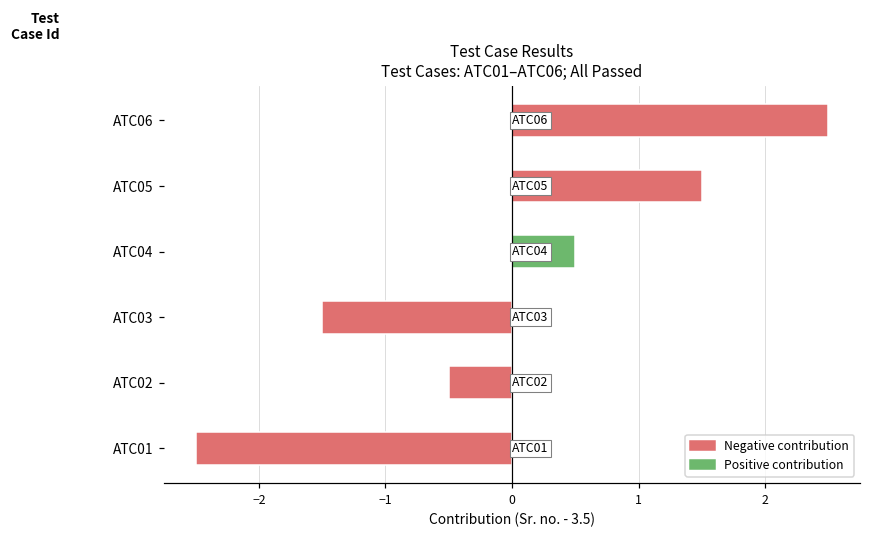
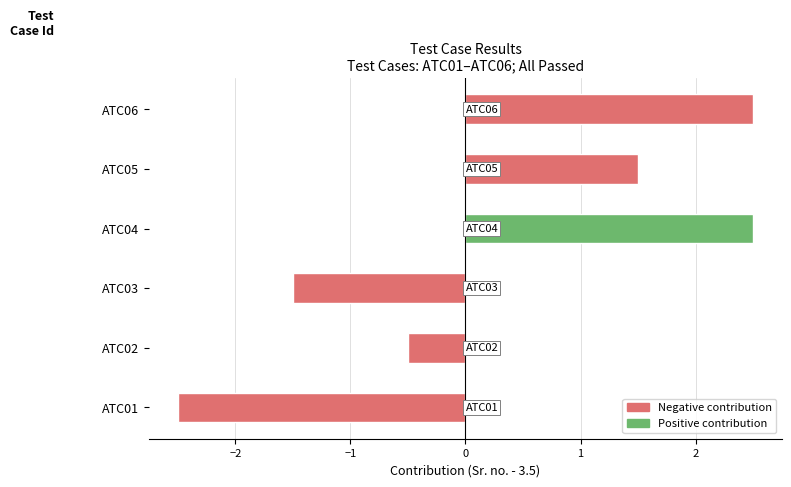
  {
    "ATC06": 2.50,
    "ATC05": 1.50,
-   "ATC04": 0.50,
+   "ATC04": 2.50,
    "ATC03": -1.50,
    "ATC02": -0.50,
    "ATC01": -2.50
  }
